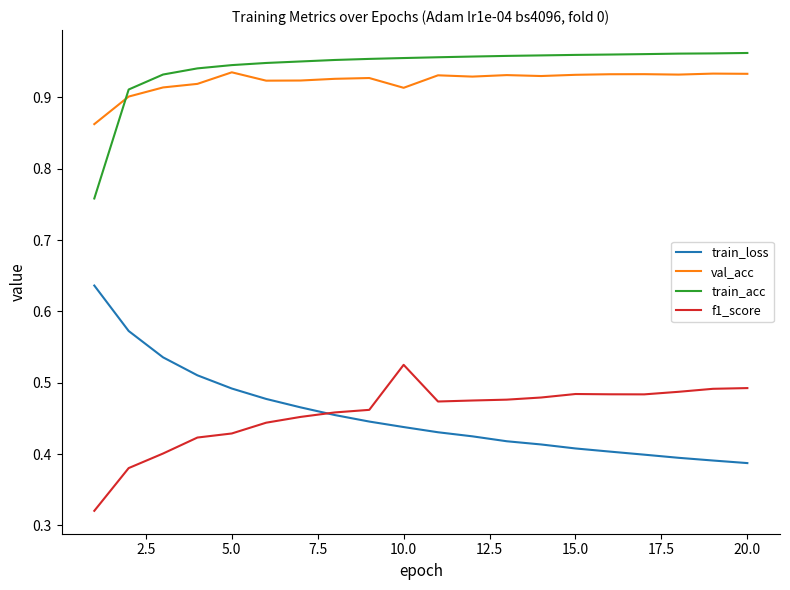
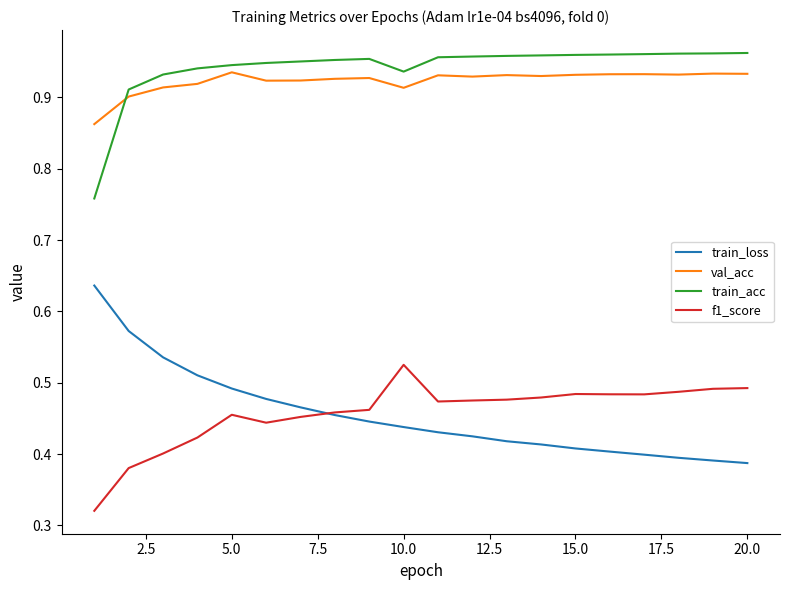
  {
    "train_loss": {
      "5.0": 0.49,
      "10.0": 0.44,
      "15.0": 0.41,
      "20.0": 0.39
    },
    "val_acc": {
      "5.0": 0.94,
      "10.0": 0.91,
      "15.0": 0.93,
      "20.0": 0.93
    },
    "train_acc": {
      "5.0": 0.95,
-     "10.0": 0.96,
+     "10.0": 0.94,
      "15.0": 0.96,
      "20.0": 0.96
    },
    "f1_score": {
-     "5.0": 0.43,
+     "5.0": 0.46,
      "10.0": 0.53,
      "15.0": 0.48,
      "20.0": 0.49
    }
  }
